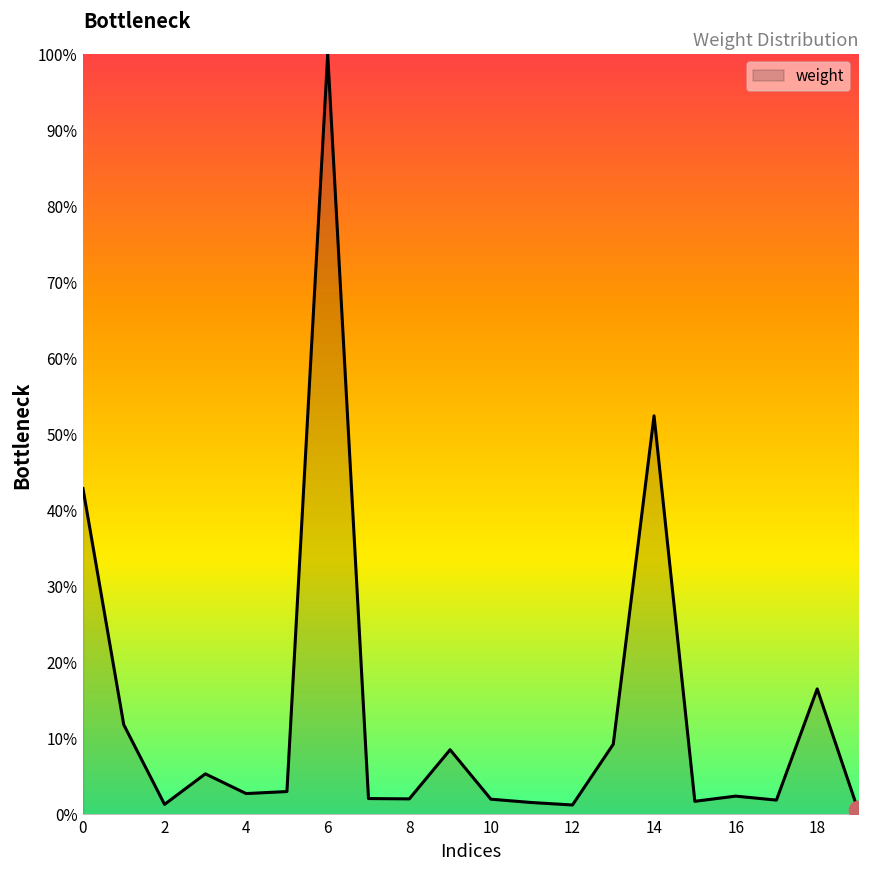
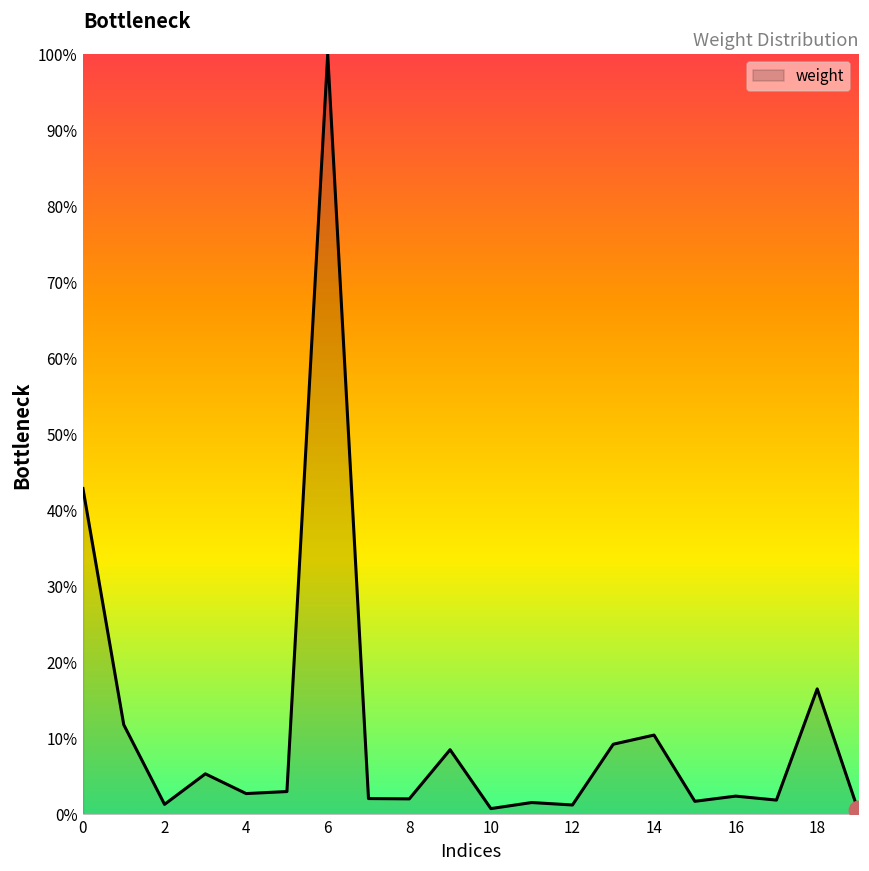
  {
    "weight": {
      "0": "43%",
      "2": "1%",
      "4": "3%",
      "6": "100%",
      "8": "2%",
-     "10": "2%",
+     "10": "1%",
      "12": "1%",
-     "14": "52%",
+     "14": "10%",
      "16": "2%",
      "18": "17%"
    }
  }
